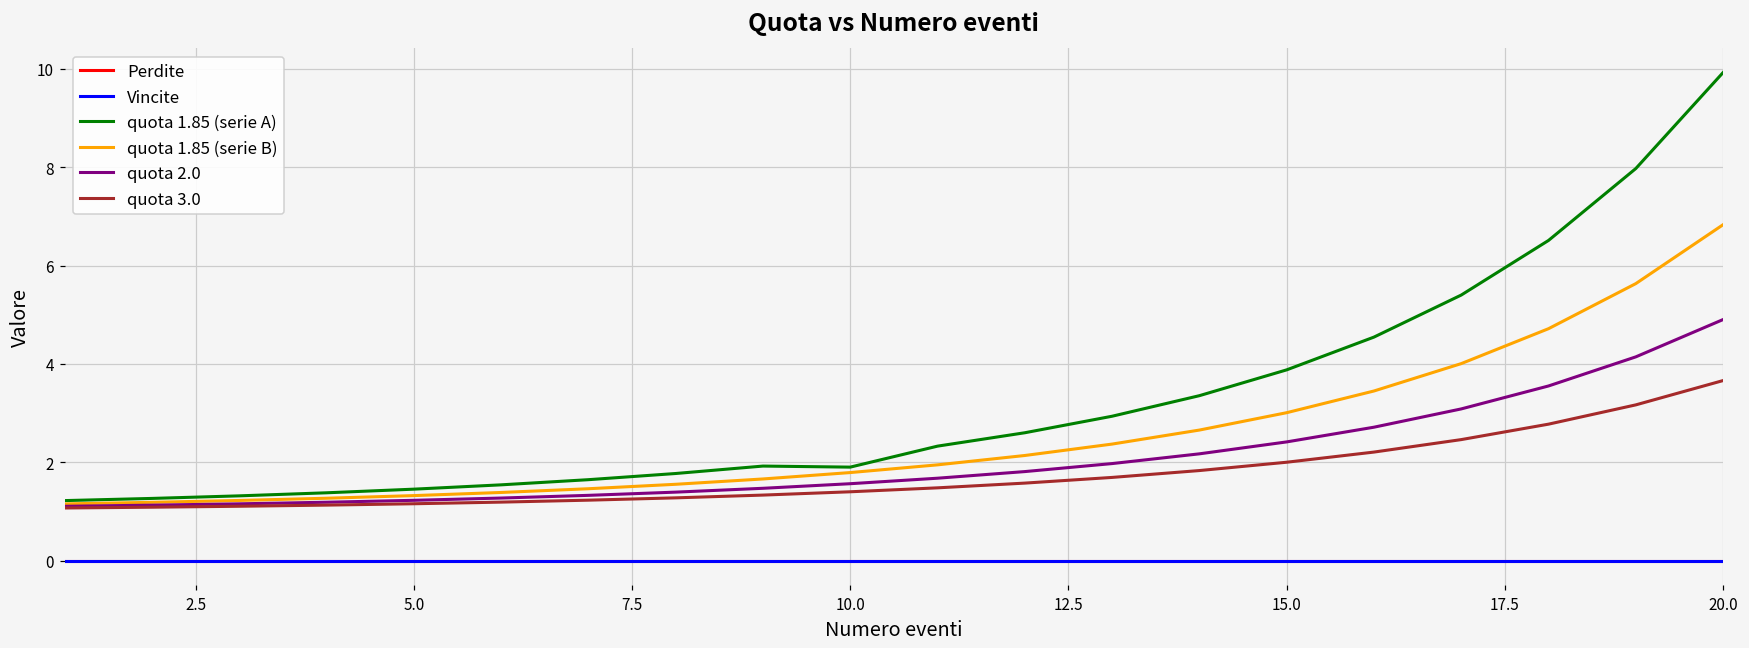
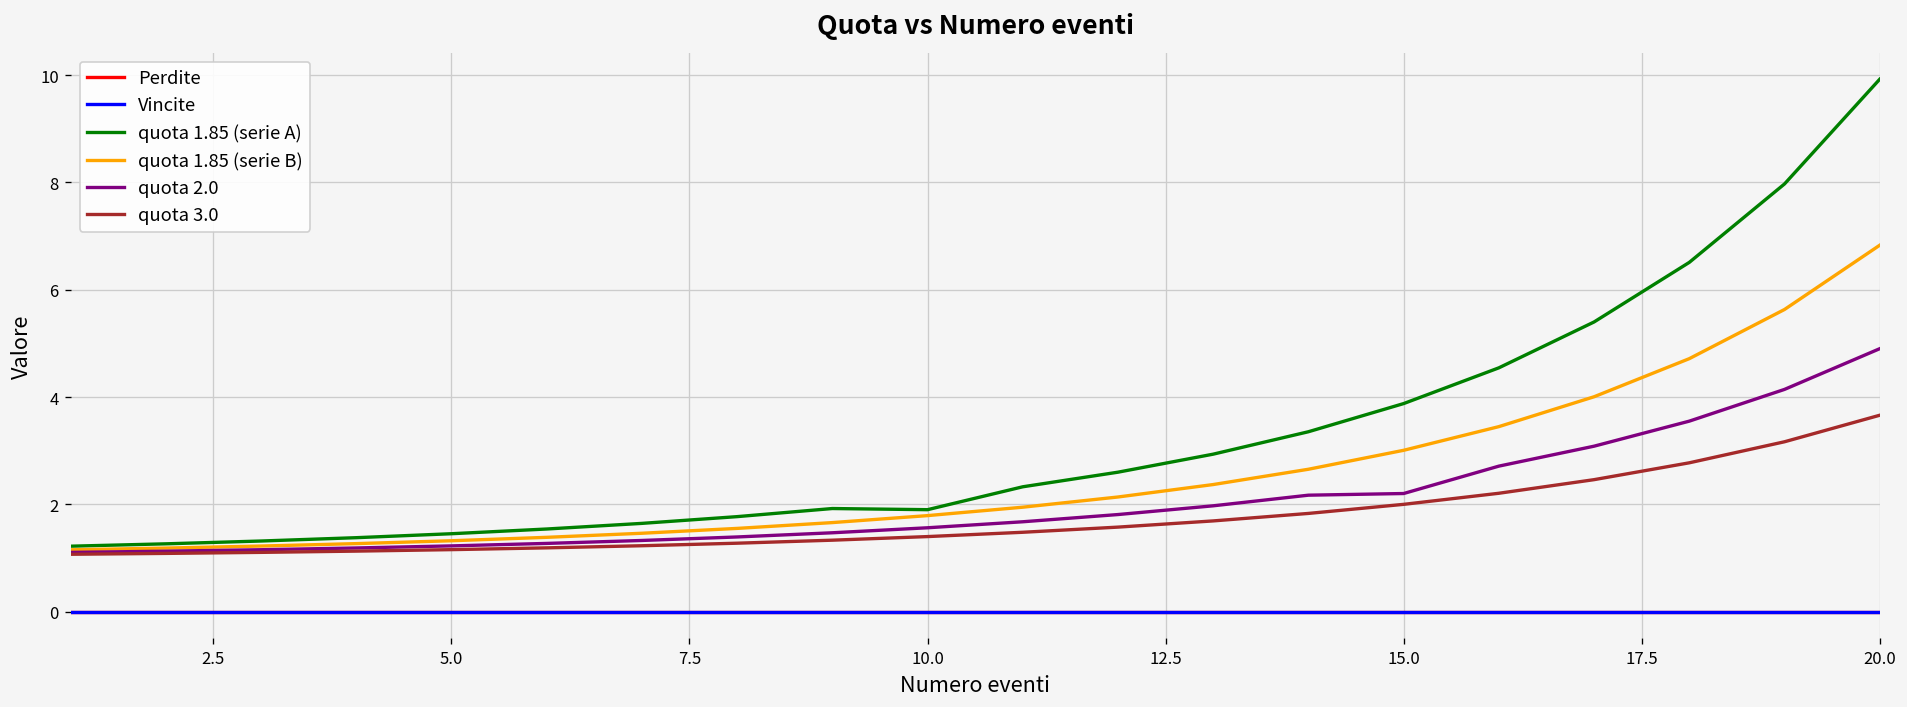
  {
    "Vincite": {
      "5.0": 0.0,
      "10.0": 0.0,
      "15.0": 0.0,
      "20.0": 0.0
    },
    "quota 1.85 (serie A)": {
      "5.0": 1.5,
      "10.0": 1.9,
      "15.0": 3.9,
      "20.0": 9.9
    },
    "quota 1.85 (serie B)": {
      "5.0": 1.3,
      "10.0": 1.8,
      "15.0": 3.0,
      "20.0": 6.8
    },
    "quota 2.0": {
      "5.0": 1.2,
      "10.0": 1.6,
-     "15.0": 2.4,
+     "15.0": 2.2,
      "20.0": 4.9
    },
    "quota 3.0": {
      "5.0": 1.2,
      "10.0": 1.4,
      "15.0": 2.0,
      "20.0": 3.7
    }
  }
